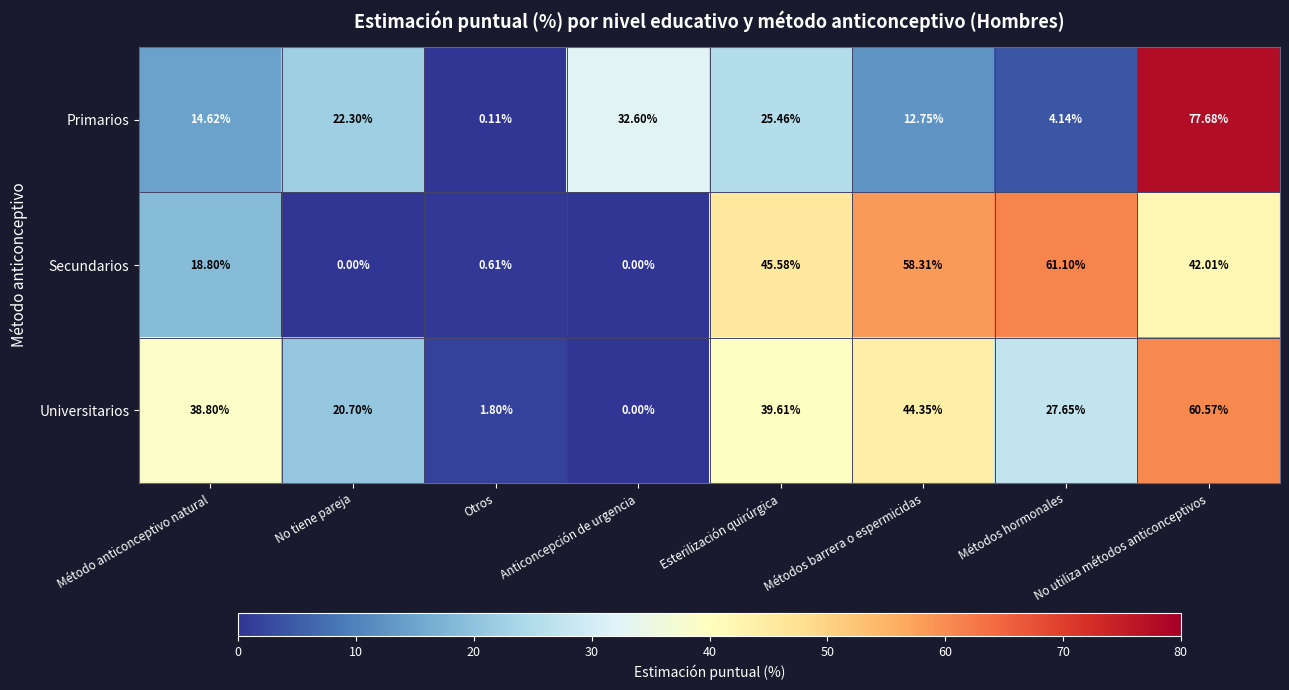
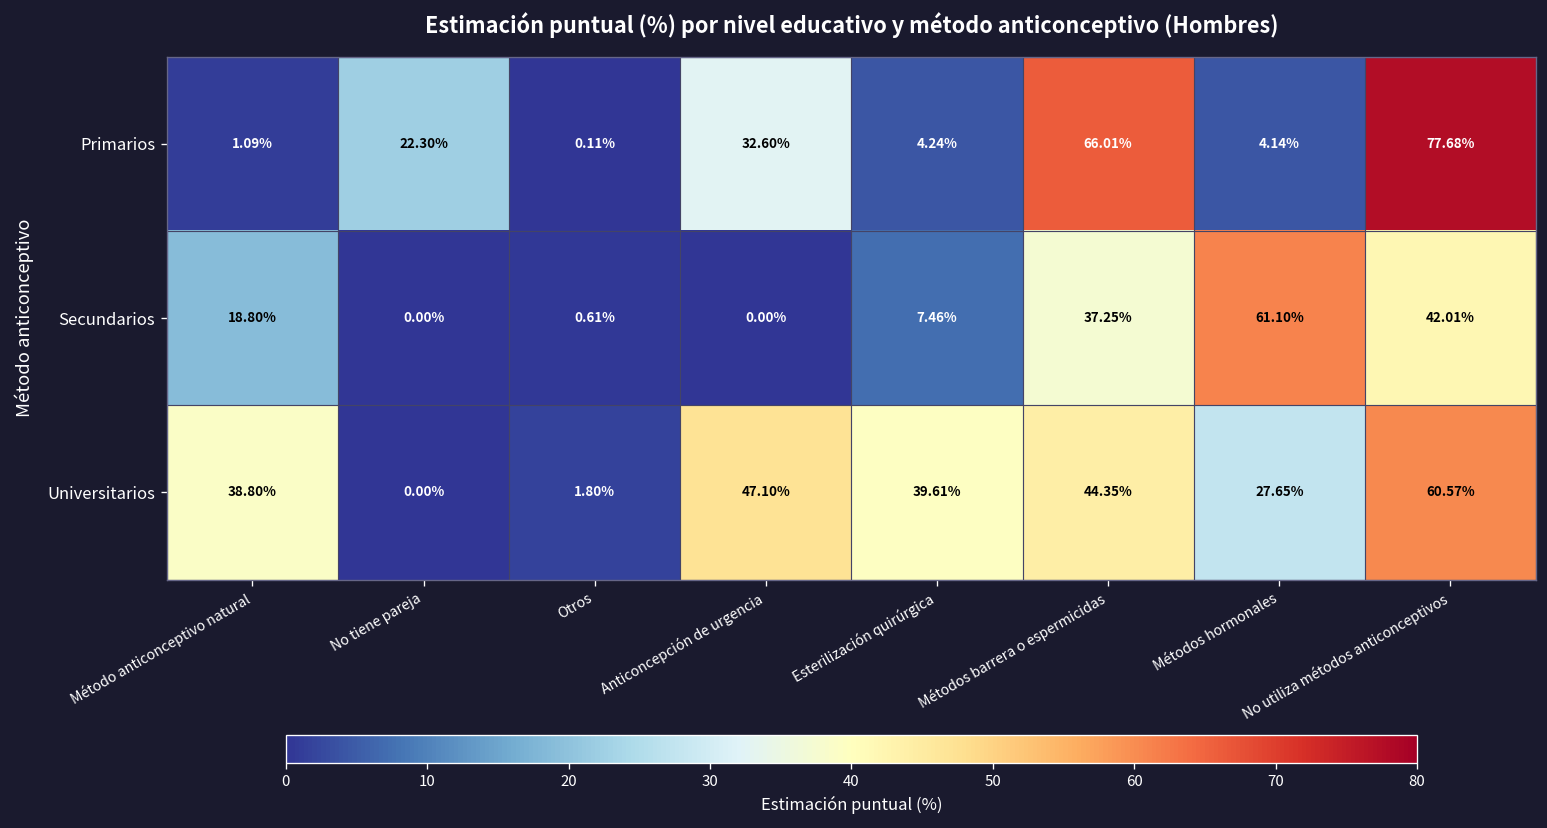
  {
    "Primarios": {
-     "Método anticonceptivo natural": "14.62%",
+     "Método anticonceptivo natural": "1.09%",
      "No tiene pareja": "22.30%",
      "Otros": "0.11%",
      "Anticoncepción de urgencia": "32.60%",
-     "Esterilización quirúrgica": "25.46%",
-     "Métodos barrera o espermicidas": "12.75%",
+     "Esterilización quirúrgica": "4.24%",
+     "Métodos barrera o espermicidas": "66.01%",
      "Métodos hormonales": "4.14%",
      "No utiliza métodos anticonceptivos": "77.68%"
    },
    "Secundarios": {
      "Método anticonceptivo natural": "18.80%",
      "No tiene pareja": "0.00%",
      "Otros": "0.61%",
      "Anticoncepción de urgencia": "0.00%",
-     "Esterilización quirúrgica": "45.58%",
-     "Métodos barrera o espermicidas": "58.31%",
+     "Esterilización quirúrgica": "7.46%",
+     "Métodos barrera o espermicidas": "37.25%",
      "Métodos hormonales": "61.10%",
      "No utiliza métodos anticonceptivos": "42.01%"
    },
    "Universitarios": {
      "Método anticonceptivo natural": "38.80%",
-     "No tiene pareja": "20.70%",
+     "No tiene pareja": "0.00%",
      "Otros": "1.80%",
-     "Anticoncepción de urgencia": "0.00%",
+     "Anticoncepción de urgencia": "47.10%",
      "Esterilización quirúrgica": "39.61%",
      "Métodos barrera o espermicidas": "44.35%",
      "Métodos hormonales": "27.65%",
      "No utiliza métodos anticonceptivos": "60.57%"
    }
  }
